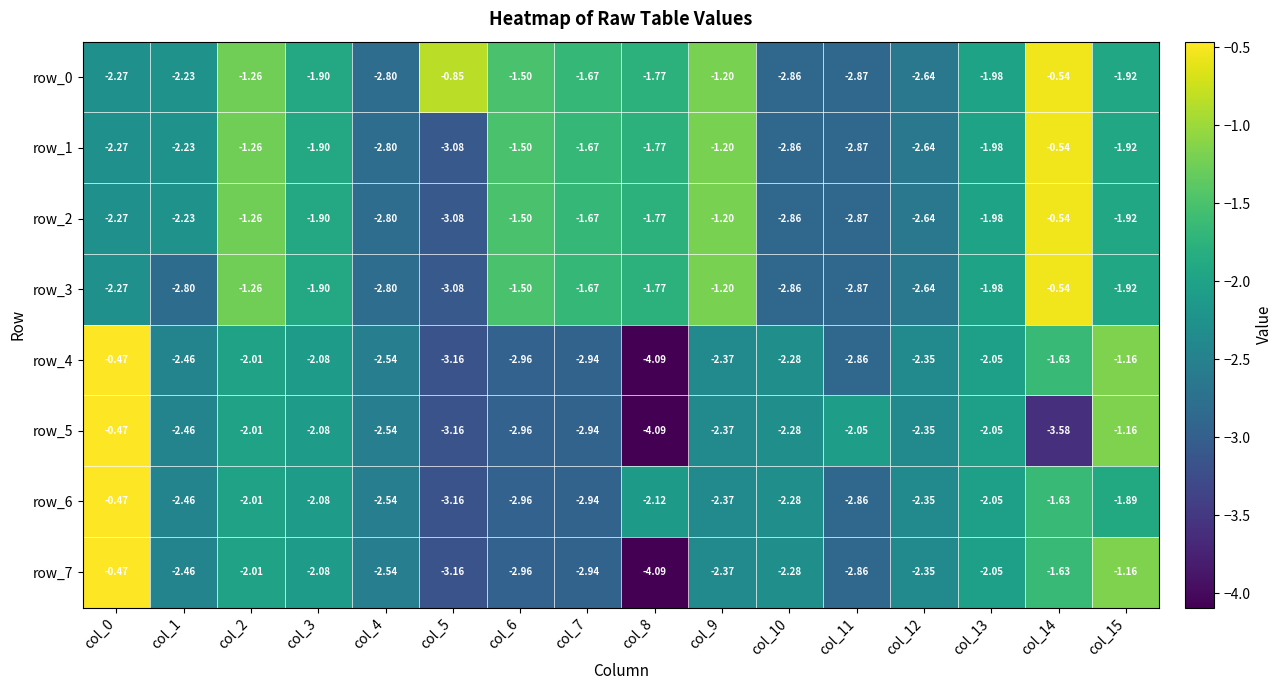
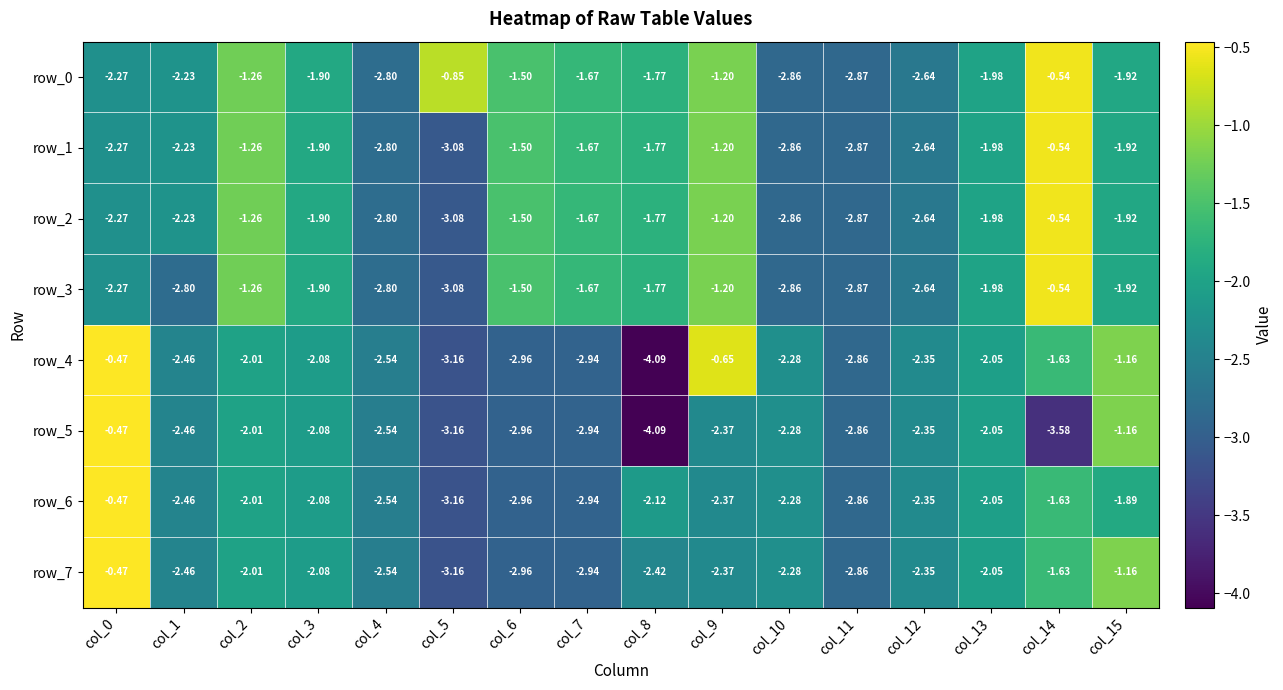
  {
    "row_0": {
      "col_0": -2.27,
      "col_1": -2.23,
      "col_2": -1.26,
      "col_3": -1.90,
      "col_4": -2.80,
      "col_5": -0.85,
      "col_6": -1.50,
      "col_7": -1.67,
      "col_8": -1.77,
      "col_9": -1.20,
      "col_10": -2.86,
      "col_11": -2.87,
      "col_12": -2.64,
      "col_13": -1.98,
      "col_14": -0.54,
      "col_15": -1.92
    },
    "row_1": {
      "col_0": -2.27,
      "col_1": -2.23,
      "col_2": -1.26,
      "col_3": -1.90,
      "col_4": -2.80,
      "col_5": -3.08,
      "col_6": -1.50,
      "col_7": -1.67,
      "col_8": -1.77,
      "col_9": -1.20,
      "col_10": -2.86,
      "col_11": -2.87,
      "col_12": -2.64,
      "col_13": -1.98,
      "col_14": -0.54,
      "col_15": -1.92
    },
    "row_2": {
      "col_0": -2.27,
      "col_1": -2.23,
      "col_2": -1.26,
      "col_3": -1.90,
      "col_4": -2.80,
      "col_5": -3.08,
      "col_6": -1.50,
      "col_7": -1.67,
      "col_8": -1.77,
      "col_9": -1.20,
      "col_10": -2.86,
      "col_11": -2.87,
      "col_12": -2.64,
      "col_13": -1.98,
      "col_14": -0.54,
      "col_15": -1.92
    },
    "row_3": {
      "col_0": -2.27,
      "col_1": -2.80,
      "col_2": -1.26,
      "col_3": -1.90,
      "col_4": -2.80,
      "col_5": -3.08,
      "col_6": -1.50,
      "col_7": -1.67,
      "col_8": -1.77,
      "col_9": -1.20,
      "col_10": -2.86,
      "col_11": -2.87,
      "col_12": -2.64,
      "col_13": -1.98,
      "col_14": -0.54,
      "col_15": -1.92
    },
    "row_4": {
      "col_0": -0.47,
      "col_1": -2.46,
      "col_2": -2.01,
      "col_3": -2.08,
      "col_4": -2.54,
      "col_5": -3.16,
      "col_6": -2.96,
      "col_7": -2.94,
      "col_8": -4.09,
-     "col_9": -2.37,
+     "col_9": -0.65,
      "col_10": -2.28,
      "col_11": -2.86,
      "col_12": -2.35,
      "col_13": -2.05,
      "col_14": -1.63,
      "col_15": -1.16
    },
    "row_5": {
      "col_0": -0.47,
      "col_1": -2.46,
      "col_2": -2.01,
      "col_3": -2.08,
      "col_4": -2.54,
      "col_5": -3.16,
      "col_6": -2.96,
      "col_7": -2.94,
      "col_8": -4.09,
      "col_9": -2.37,
      "col_10": -2.28,
-     "col_11": -2.05,
+     "col_11": -2.86,
      "col_12": -2.35,
      "col_13": -2.05,
      "col_14": -3.58,
      "col_15": -1.16
    },
    "row_6": {
      "col_0": -0.47,
      "col_1": -2.46,
      "col_2": -2.01,
      "col_3": -2.08,
      "col_4": -2.54,
      "col_5": -3.16,
      "col_6": -2.96,
      "col_7": -2.94,
      "col_8": -2.12,
      "col_9": -2.37,
      "col_10": -2.28,
      "col_11": -2.86,
      "col_12": -2.35,
      "col_13": -2.05,
      "col_14": -1.63,
      "col_15": -1.89
    },
    "row_7": {
      "col_0": -0.47,
      "col_1": -2.46,
      "col_2": -2.01,
      "col_3": -2.08,
      "col_4": -2.54,
      "col_5": -3.16,
      "col_6": -2.96,
      "col_7": -2.94,
-     "col_8": -4.09,
+     "col_8": -2.42,
      "col_9": -2.37,
      "col_10": -2.28,
      "col_11": -2.86,
      "col_12": -2.35,
      "col_13": -2.05,
      "col_14": -1.63,
      "col_15": -1.16
    }
  }
